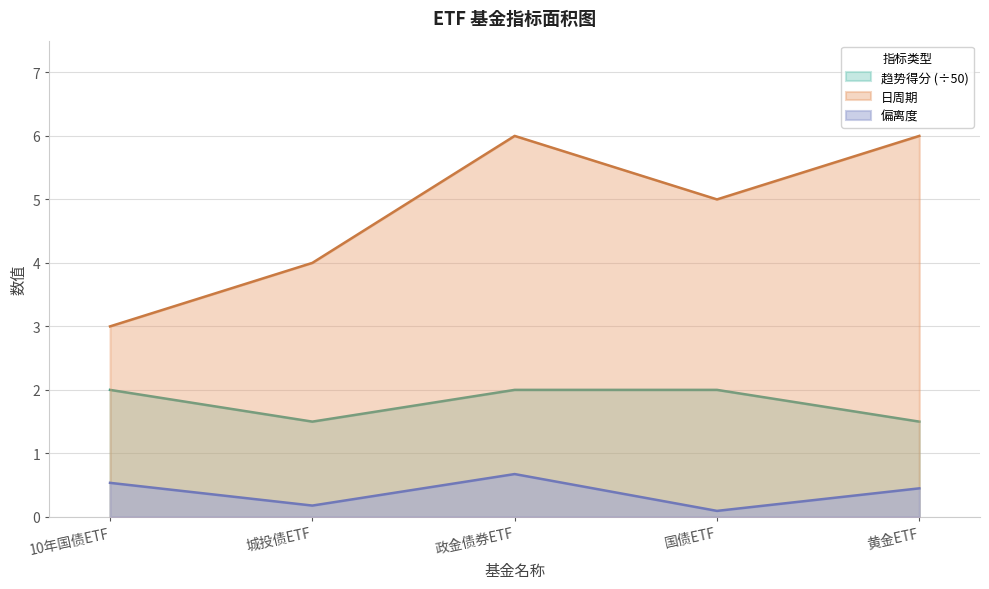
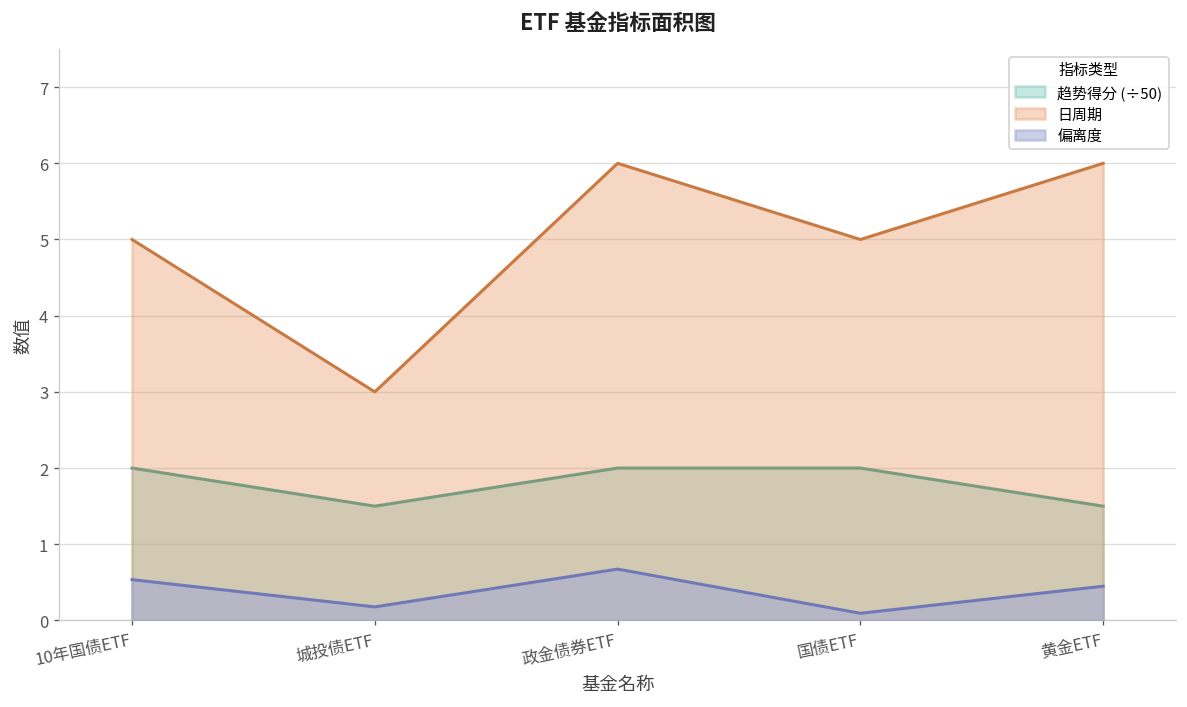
  {
    "日周期": {
-     "10年国债ETF": 3,
-     "城投债ETF": 4,
+     "10年国债ETF": 5,
+     "城投债ETF": 3,
      "政金债券ETF": 6,
      "国债ETF": 5,
      "黄金ETF": 6
    }
  }
